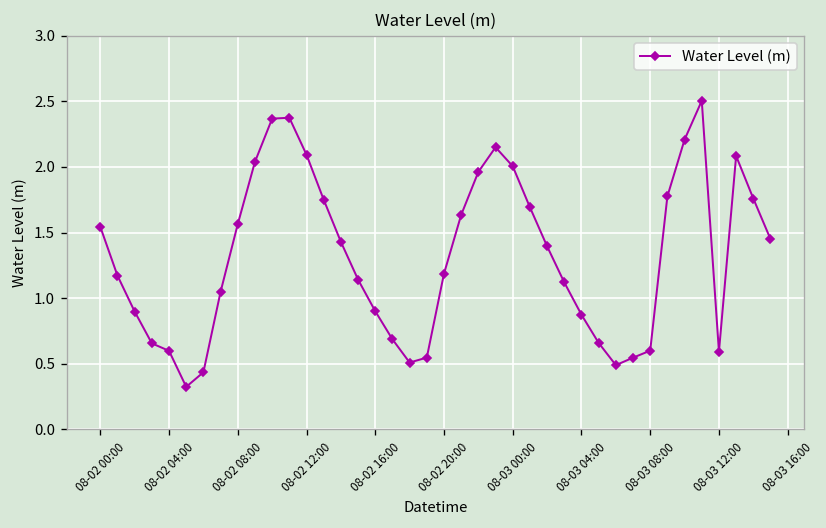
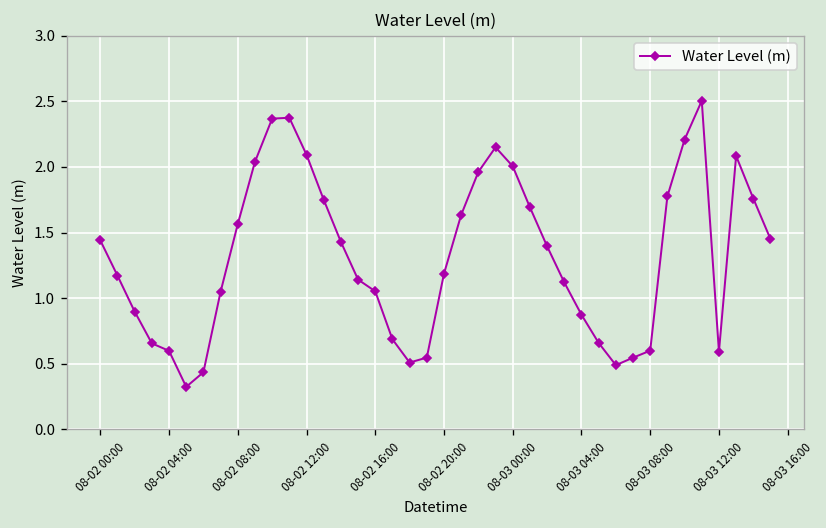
  {
-   "08-02 00:00": 1.54,
+   "08-02 00:00": 1.44,
    "08-02 04:00": 0.60,
    "08-02 08:00": 1.56,
    "08-02 12:00": 2.09,
-   "08-02 16:00": 0.90,
+   "08-02 16:00": 1.05,
    "08-02 20:00": 1.19,
    "08-03 00:00": 2.01,
    "08-03 04:00": 0.87,
    "08-03 08:00": 0.60,
    "08-03 12:00": 0.59
  }
